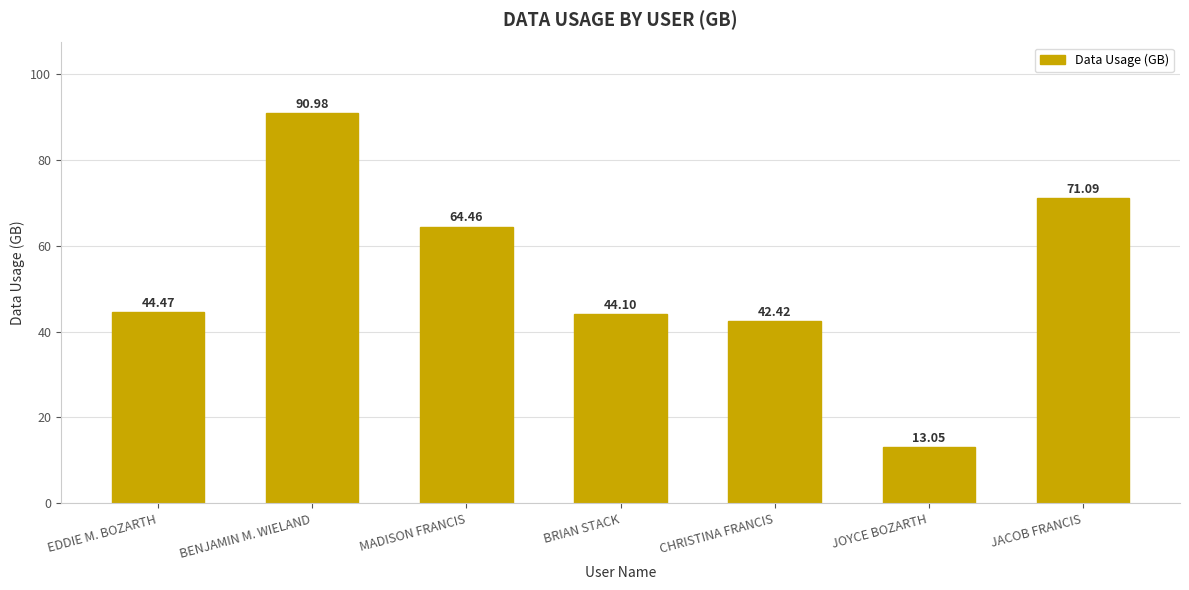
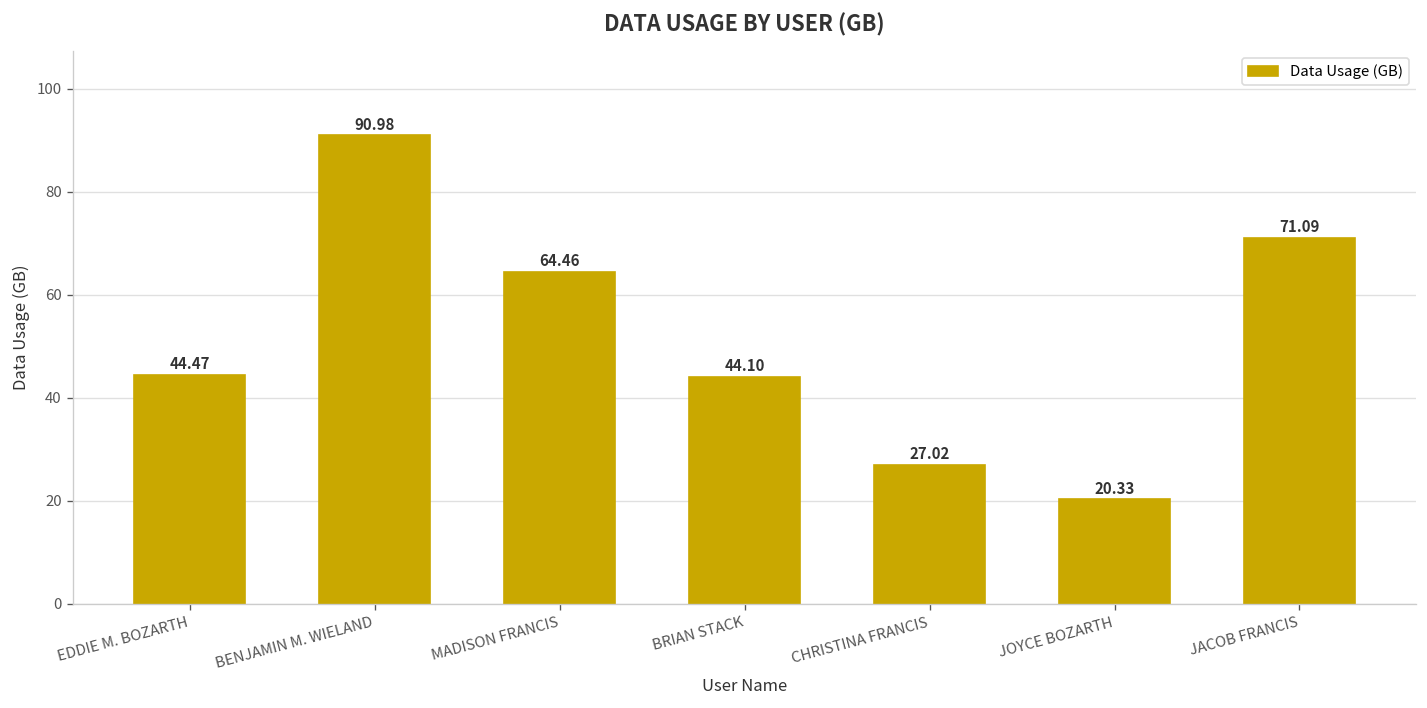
  {
    "EDDIE M. BOZARTH": 44.47,
    "BENJAMIN M. WIELAND": 90.98,
    "MADISON FRANCIS": 64.46,
    "BRIAN STACK": 44.10,
-   "CHRISTINA FRANCIS": 42.42,
-   "JOYCE BOZARTH": 13.05,
+   "CHRISTINA FRANCIS": 27.02,
+   "JOYCE BOZARTH": 20.33,
    "JACOB FRANCIS": 71.09
  }
